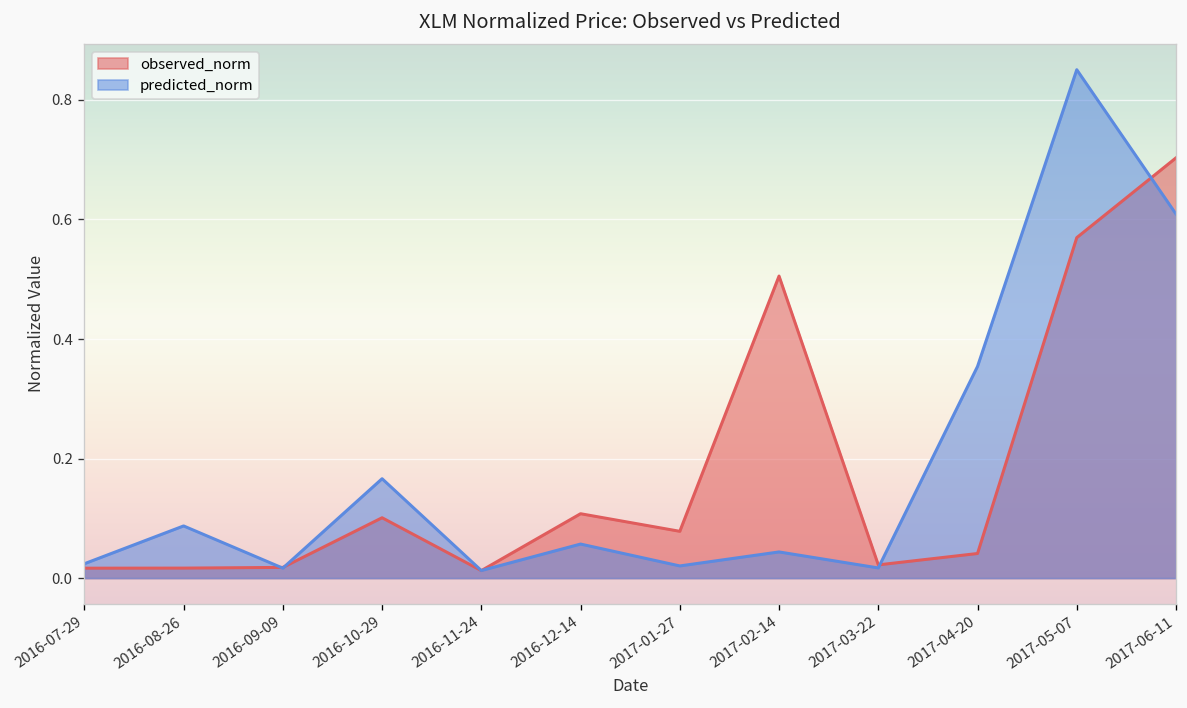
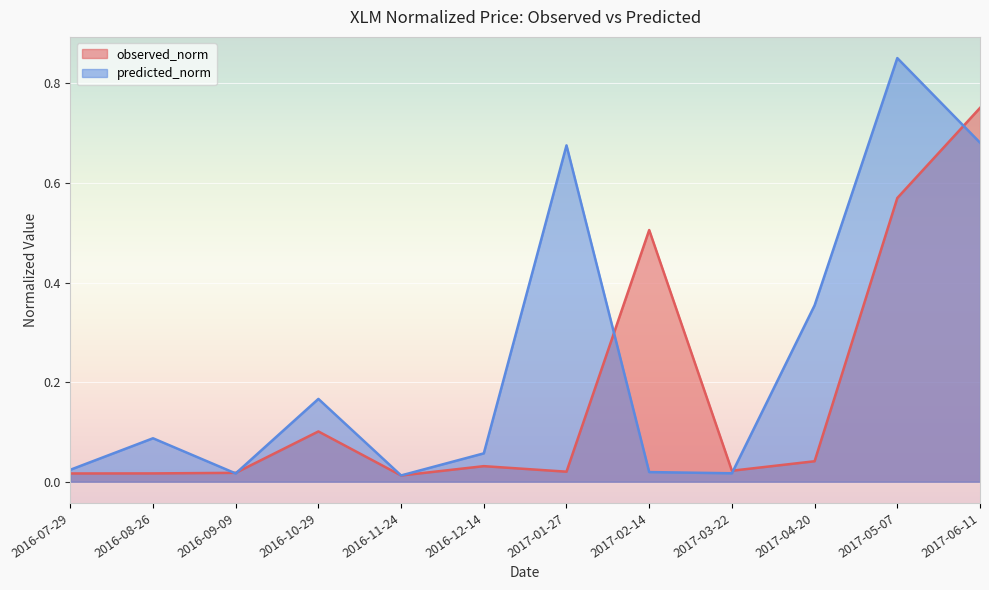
  {
    "observed_norm": {
      "2016-07-29": 0.02,
      "2016-08-26": 0.02,
      "2016-10-29": 0.10,
-     "2016-12-14": 0.11,
-     "2017-01-27": 0.08,
+     "2016-12-14": 0.03,
+     "2017-01-27": 0.02,
      "2017-02-14": 0.51,
      "2017-03-22": 0.02,
      "2017-04-20": 0.04,
      "2017-05-07": 0.57,
-     "2017-06-11": 0.70
+     "2017-06-11": 0.75
    },
    "predicted_norm": {
      "2016-07-29": 0.02,
      "2016-08-26": 0.09,
      "2016-10-29": 0.17,
      "2016-12-14": 0.06,
-     "2017-01-27": 0.02,
-     "2017-02-14": 0.04,
+     "2017-01-27": 0.68,
+     "2017-02-14": 0.02,
      "2017-03-22": 0.02,
      "2017-04-20": 0.35,
      "2017-05-07": 0.85,
-     "2017-06-11": 0.61
+     "2017-06-11": 0.68
    }
  }
